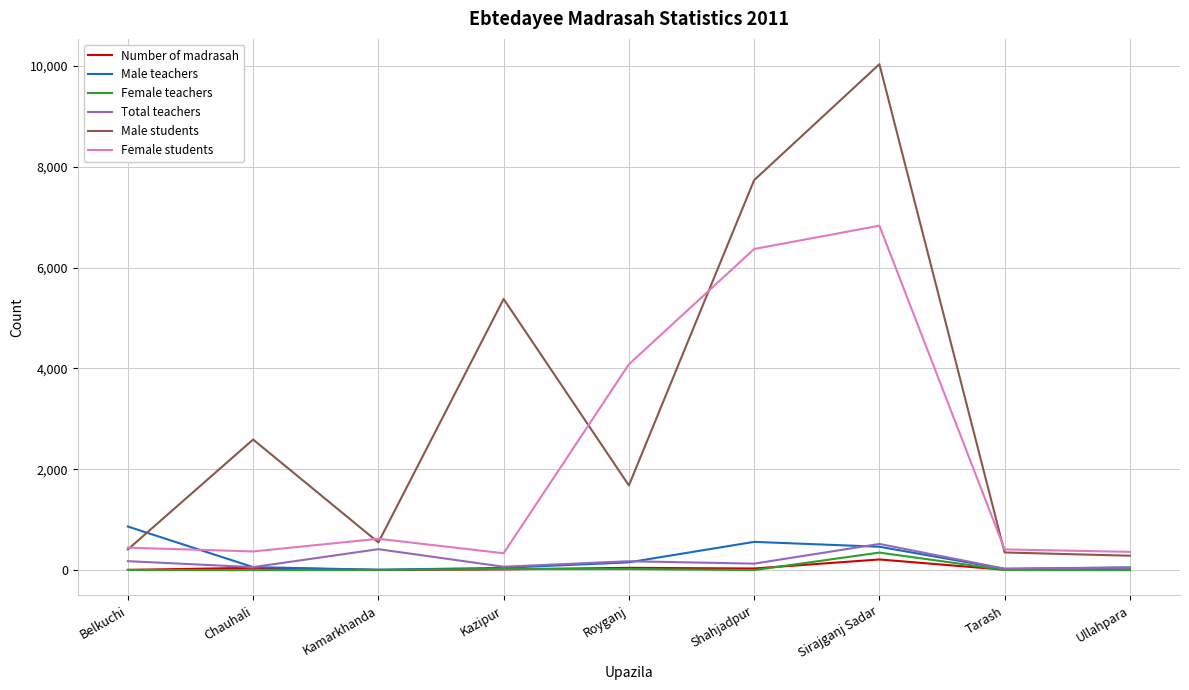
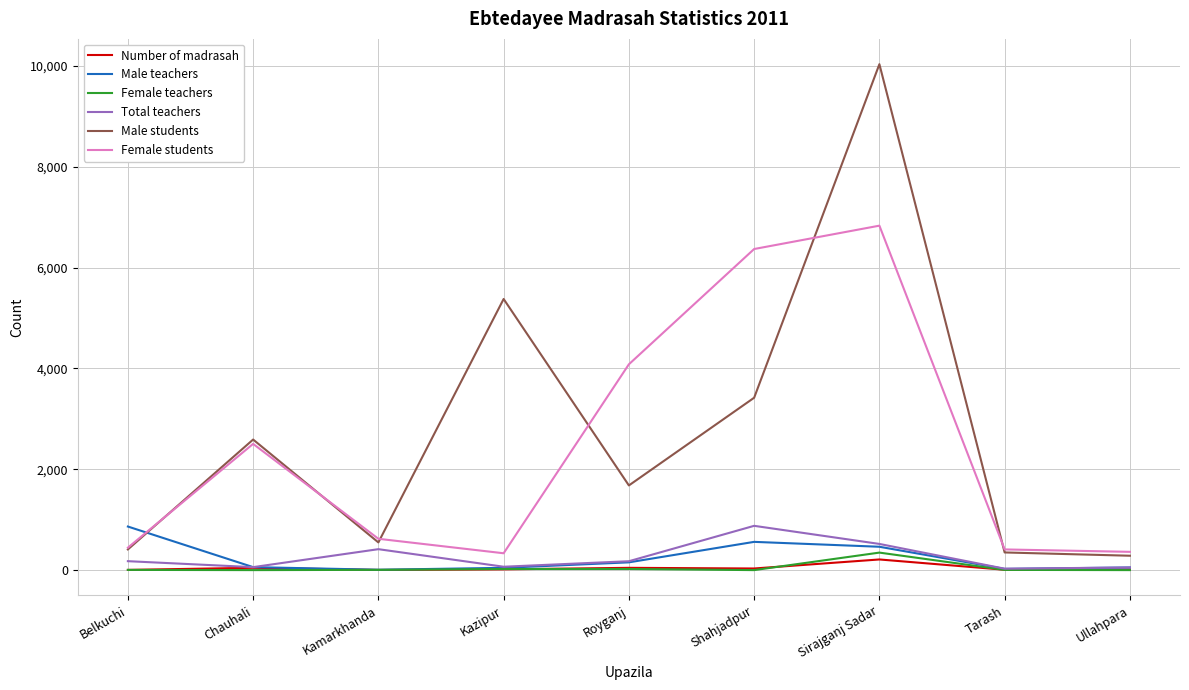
  {
    "Number of madrasah": {
      "Sirajganj Sadar": "200"
    },
    "Male teachers": {
      "Belkuchi": "900",
      "Shahjadpur": "600",
      "Sirajganj Sadar": "500"
    },
    "Female teachers": {
      "Sirajganj Sadar": "300"
    },
    "Total teachers": {
      "Belkuchi": "200",
      "Kamarkhanda": "400",
-     "Shahjadpur": "100",
+     "Shahjadpur": "900",
      "Sirajganj Sadar": "500"
    },
    "Male students": {
      "Chauhali": "2,600",
      "Kamarkhanda": "500",
      "Kazipur": "5,400",
      "Royganj": "1,700",
-     "Shahjadpur": "7,700",
+     "Shahjadpur": "3,400",
      "Sirajganj Sadar": "10,000",
      "Tarash": "400",
      "Ullahpara": "300"
    },
    "Female students": {
-     "Chauhali": "400",
+     "Chauhali": "2,500",
      "Kamarkhanda": "600",
      "Kazipur": "300",
      "Royganj": "4,100",
      "Shahjadpur": "6,400",
      "Sirajganj Sadar": "6,800",
      "Tarash": "400",
      "Ullahpara": "400"
    }
  }
